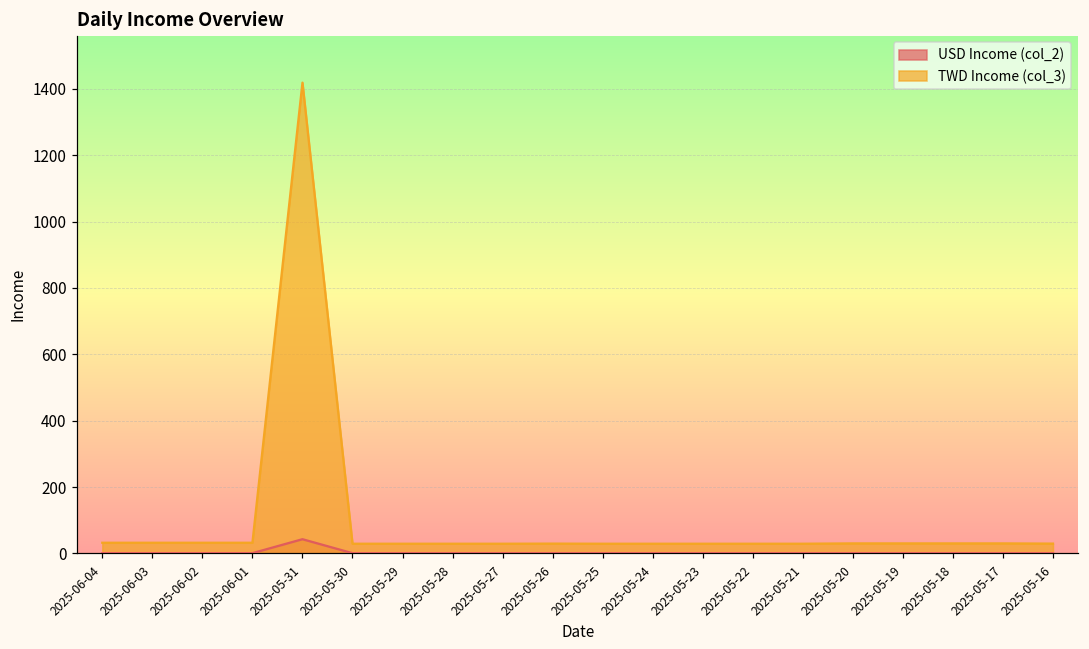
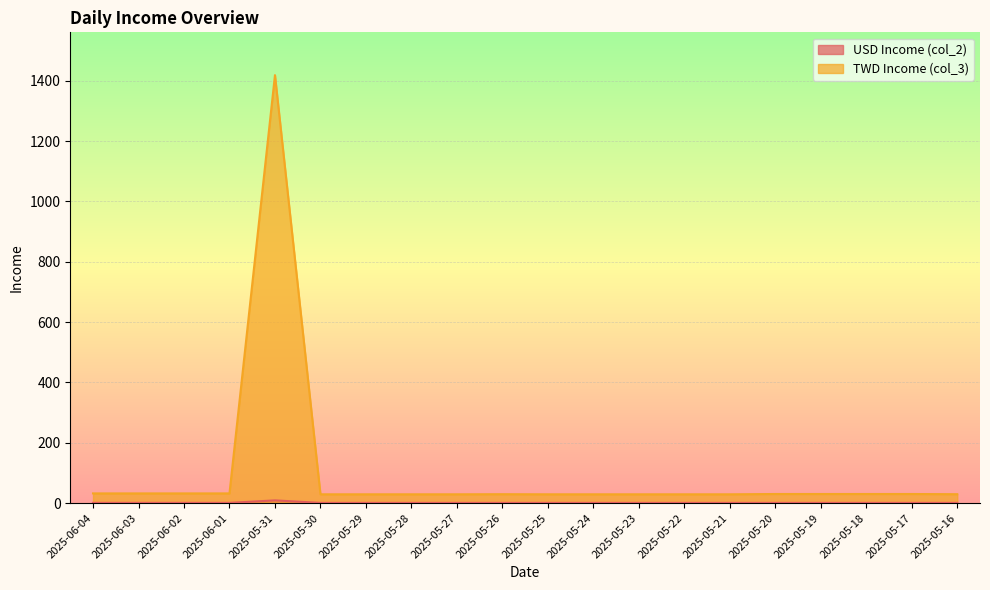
  {
    "USD Income (col_2)": {
      "2025-06-04": 0,
      "2025-06-03": 0,
      "2025-06-02": 0,
      "2025-06-01": 0,
-     "2025-05-31": 40,
+     "2025-05-31": 10,
      "2025-05-30": 0,
      "2025-05-29": 0,
      "2025-05-28": 0,
      "2025-05-27": 0,
      "2025-05-26": 0,
      "2025-05-25": 0,
      "2025-05-24": 0,
      "2025-05-23": 0,
      "2025-05-22": 0,
      "2025-05-21": 0,
      "2025-05-20": 0,
      "2025-05-19": 0,
      "2025-05-18": 0,
      "2025-05-17": 0,
      "2025-05-16": 0
    },
    "TWD Income (col_3)": {
      "2025-06-04": 30,
      "2025-06-03": 30,
      "2025-06-02": 30,
      "2025-06-01": 30,
      "2025-05-31": 1420,
      "2025-05-30": 30,
      "2025-05-29": 30,
      "2025-05-28": 30,
      "2025-05-27": 30,
      "2025-05-26": 30,
      "2025-05-25": 30,
      "2025-05-24": 30,
      "2025-05-23": 30,
      "2025-05-22": 30,
      "2025-05-21": 30,
      "2025-05-20": 30,
      "2025-05-19": 30,
      "2025-05-18": 30,
      "2025-05-17": 30,
      "2025-05-16": 30
    }
  }
